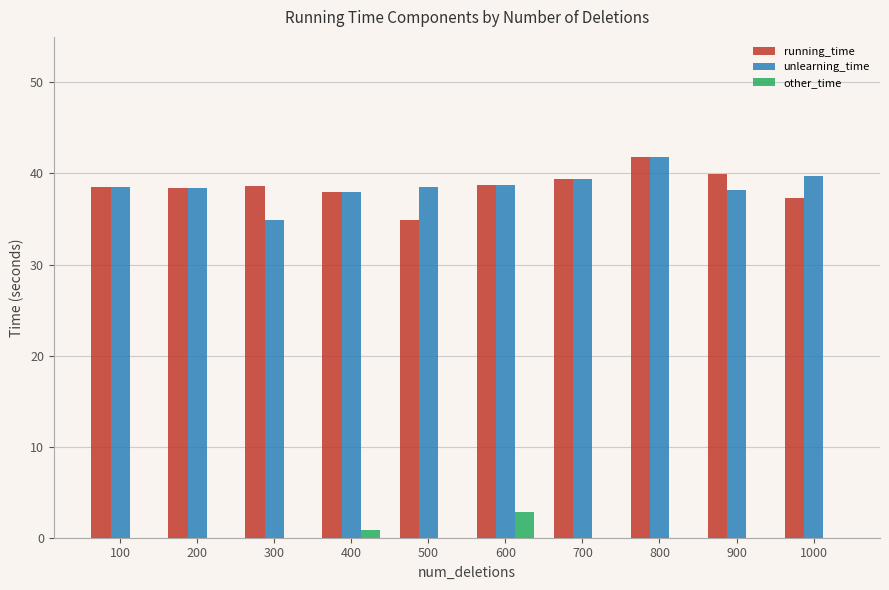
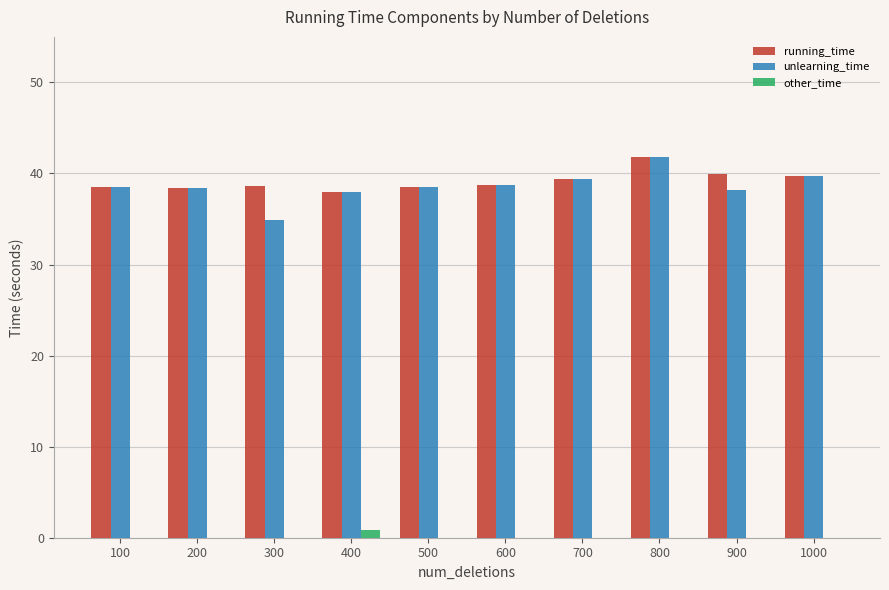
  {
    "running_time": {
      "100": 39,
      "200": 38,
      "300": 39,
      "400": 38,
-     "500": 35,
+     "500": 39,
      "600": 39,
      "700": 39,
      "800": 42,
      "900": 40,
-     "1000": 37
+     "1000": 40
    },
    "unlearning_time": {
      "100": 39,
      "200": 38,
      "300": 35,
      "400": 38,
      "500": 39,
      "600": 39,
      "700": 39,
      "800": 42,
      "900": 38,
      "1000": 40
    },
    "other_time": {
      "400": 1,
-     "600": 3
+     "600": 0
    }
  }
